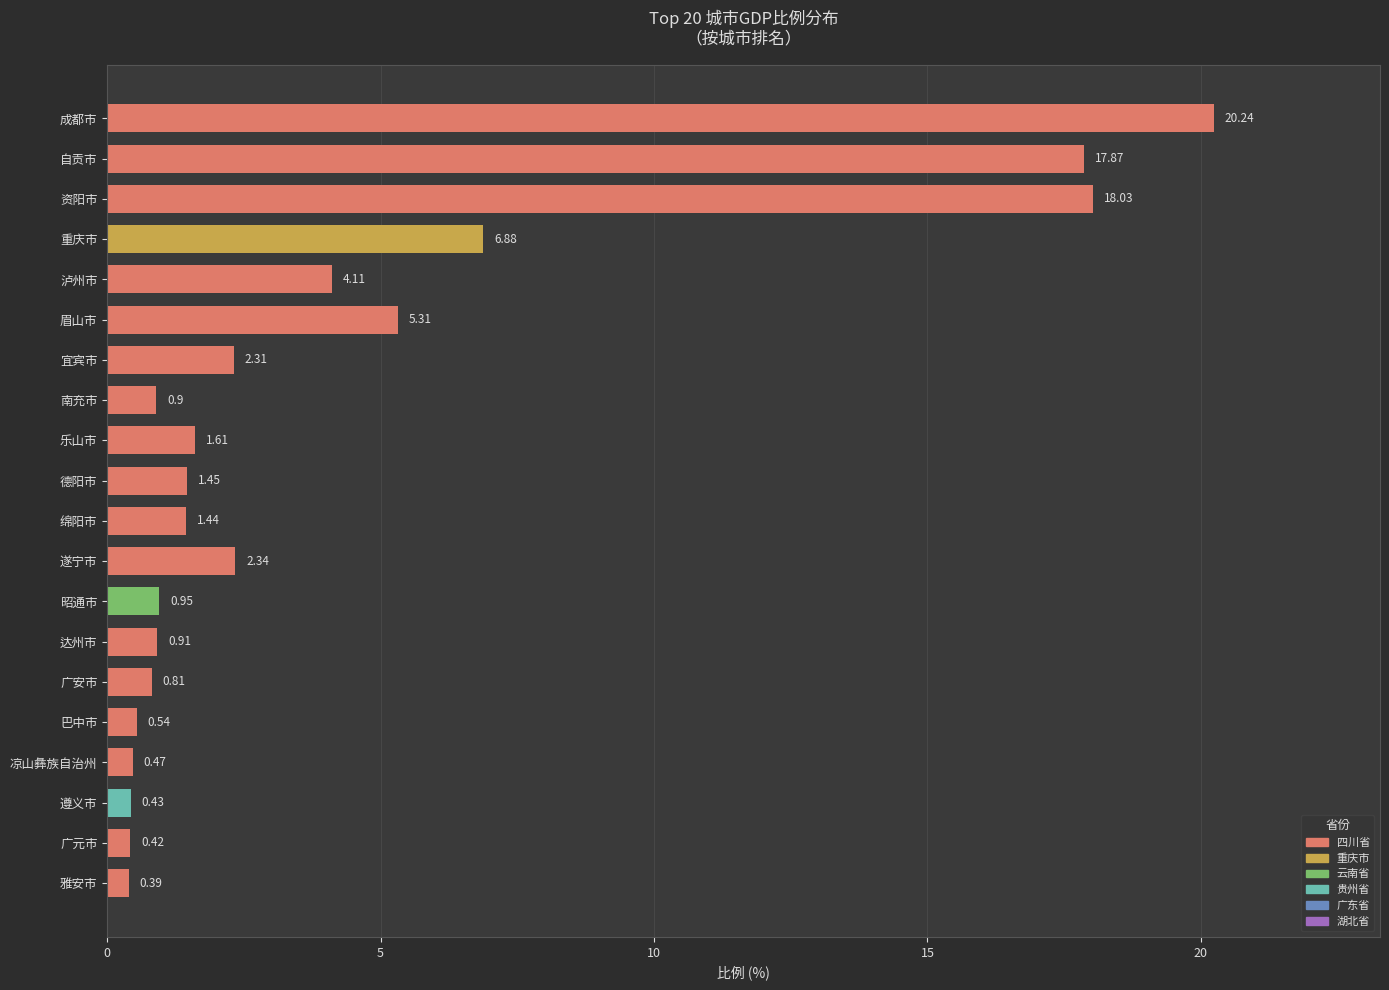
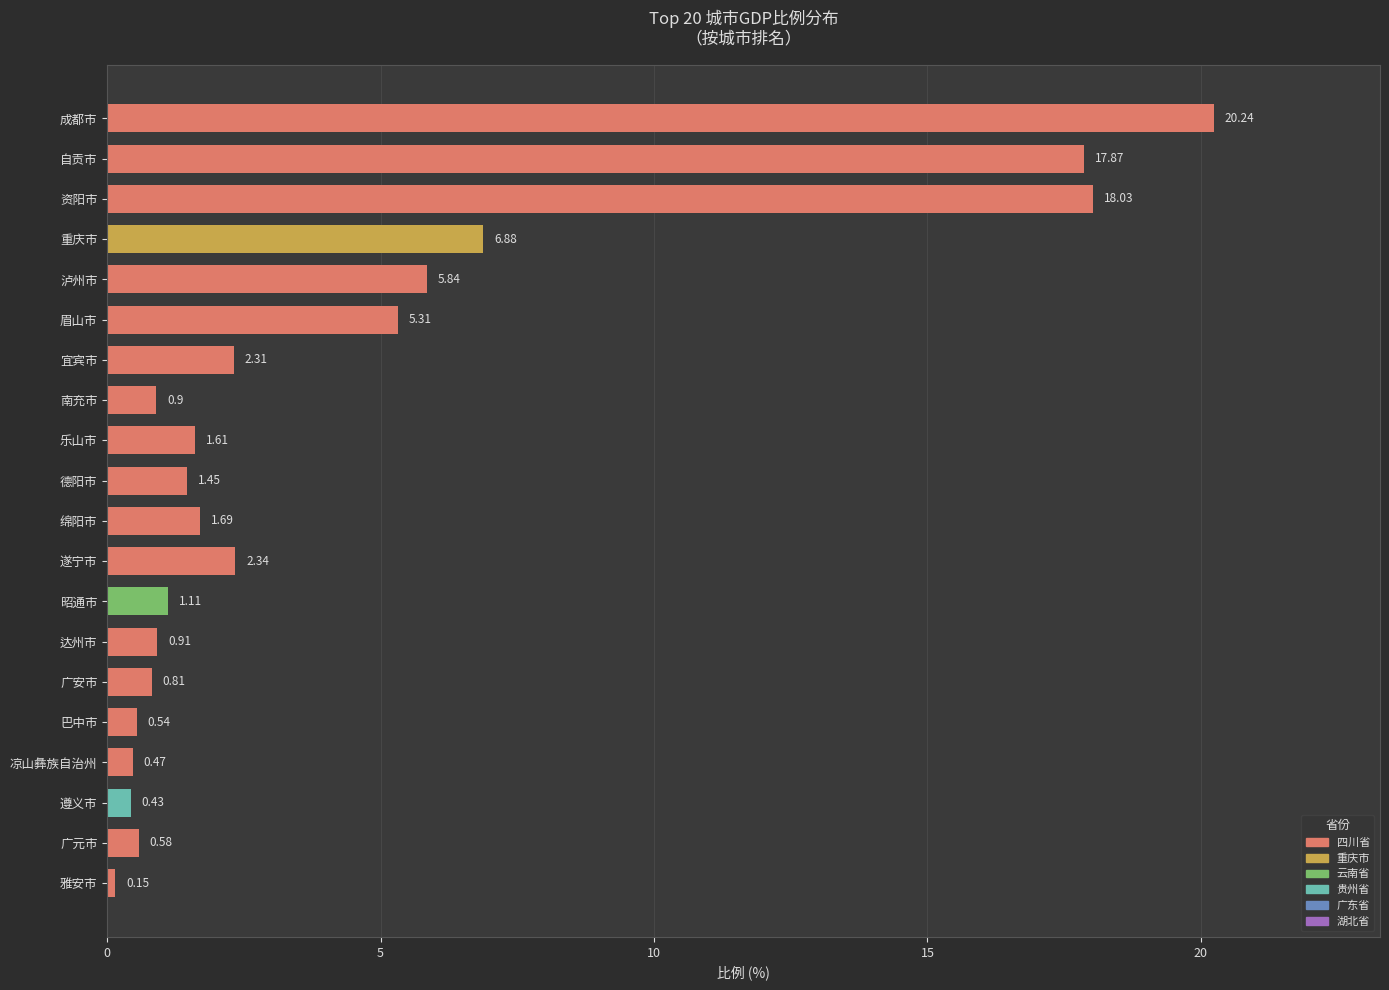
  {
    "成都市": 20.24,
    "自贡市": 17.87,
    "资阳市": 18.03,
    "重庆市": 6.88,
-   "泸州市": 4.11,
+   "泸州市": 5.84,
    "眉山市": 5.31,
    "宜宾市": 2.31,
    "南充市": 0.9,
    "乐山市": 1.61,
    "德阳市": 1.45,
-   "绵阳市": 1.44,
+   "绵阳市": 1.69,
    "遂宁市": 2.34,
-   "昭通市": 0.95,
+   "昭通市": 1.11,
    "达州市": 0.91,
    "广安市": 0.81,
    "巴中市": 0.54,
    "凉山彝族自治州": 0.47,
    "遵义市": 0.43,
-   "广元市": 0.42,
-   "雅安市": 0.39
+   "广元市": 0.58,
+   "雅安市": 0.15
  }
